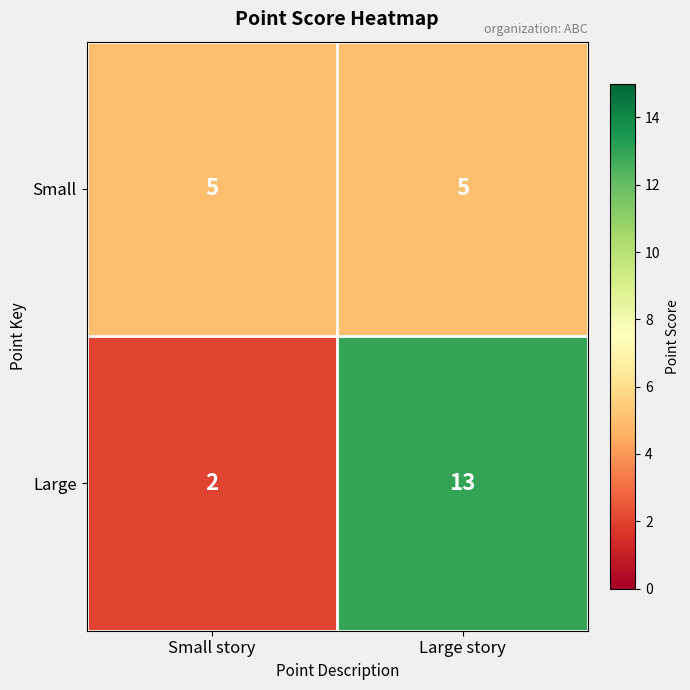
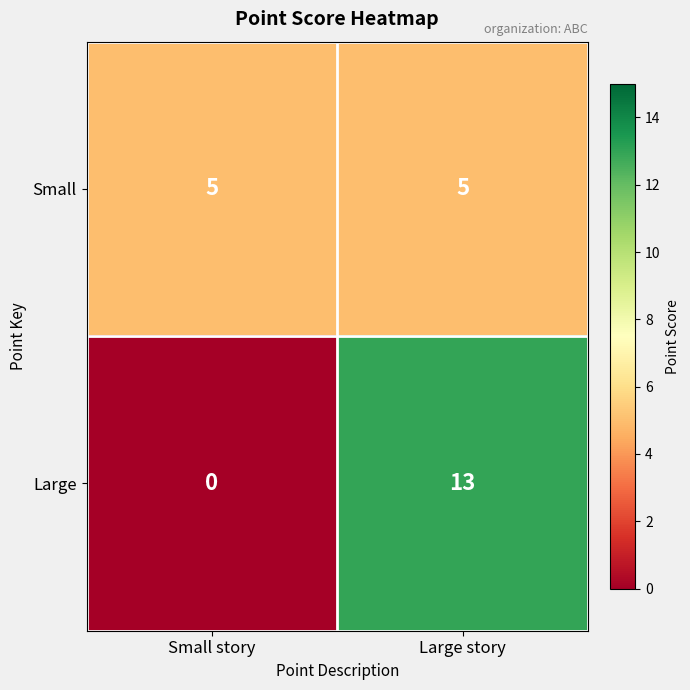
  {
    "Small": {
      "Small story": 5,
      "Large story": 5
    },
    "Large": {
-     "Small story": 2,
+     "Small story": 0,
      "Large story": 13
    }
  }
